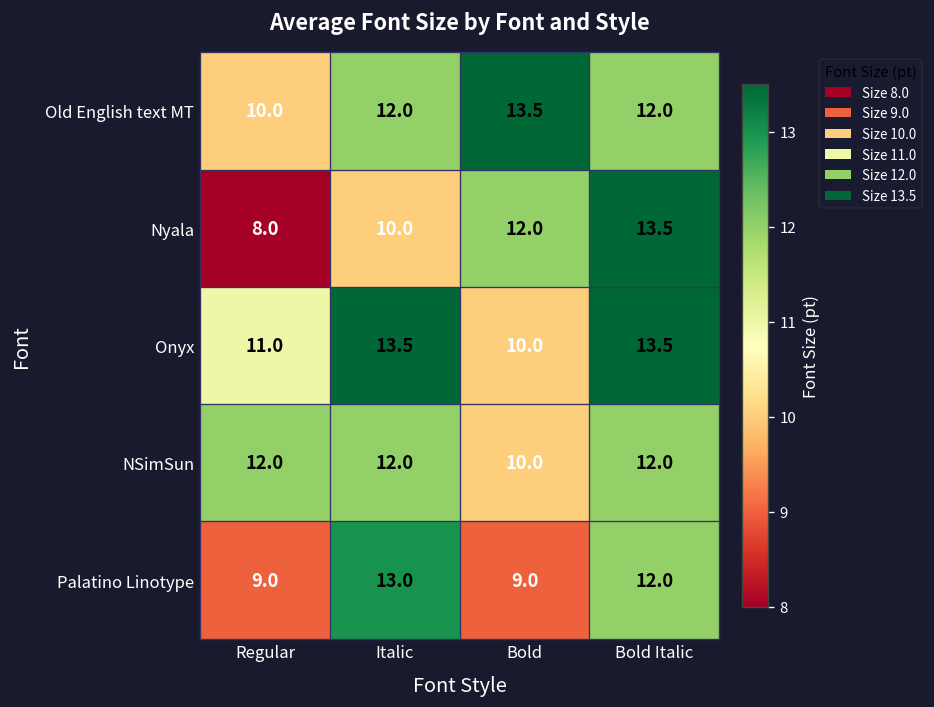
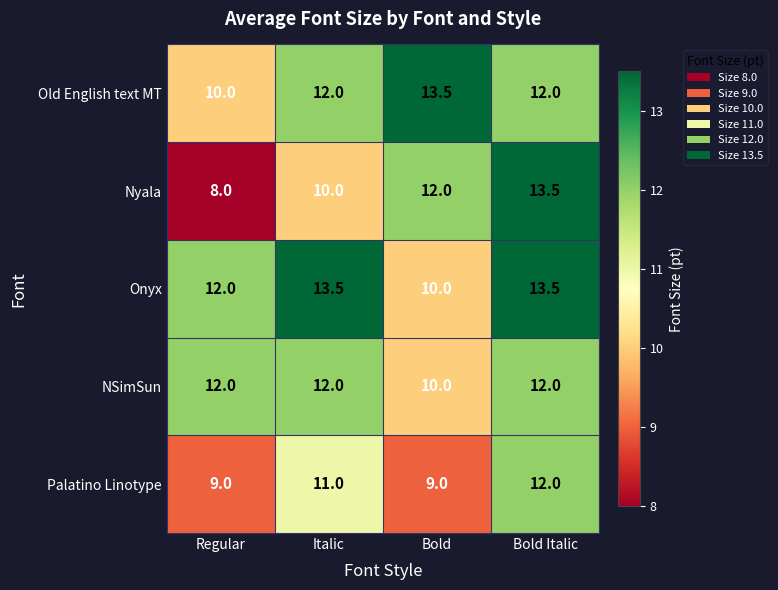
  {
    "Old English text MT": {
      "Regular": 10.0,
      "Italic": 12.0,
      "Bold": 13.5,
      "Bold Italic": 12.0
    },
    "Nyala": {
      "Regular": 8.0,
      "Italic": 10.0,
      "Bold": 12.0,
      "Bold Italic": 13.5
    },
    "Onyx": {
-     "Regular": 11.0,
+     "Regular": 12.0,
      "Italic": 13.5,
      "Bold": 10.0,
      "Bold Italic": 13.5
    },
    "NSimSun": {
      "Regular": 12.0,
      "Italic": 12.0,
      "Bold": 10.0,
      "Bold Italic": 12.0
    },
    "Palatino Linotype": {
      "Regular": 9.0,
-     "Italic": 13.0,
+     "Italic": 11.0,
      "Bold": 9.0,
      "Bold Italic": 12.0
    }
  }
